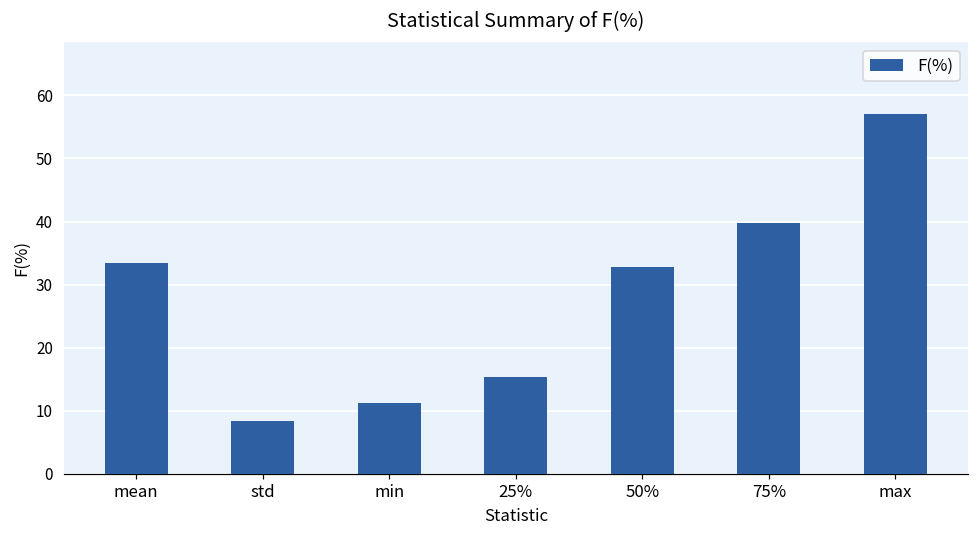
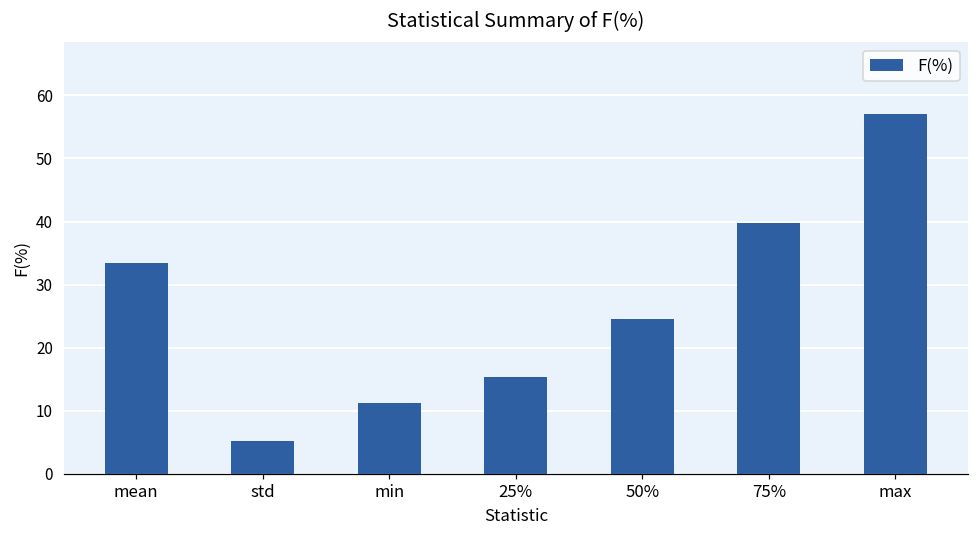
  {
    "mean": 33,
-   "std": 8,
+   "std": 5,
    "min": 11,
    "25%": 15,
-   "50%": 33,
+   "50%": 25,
    "75%": 40,
    "max": 57
  }
